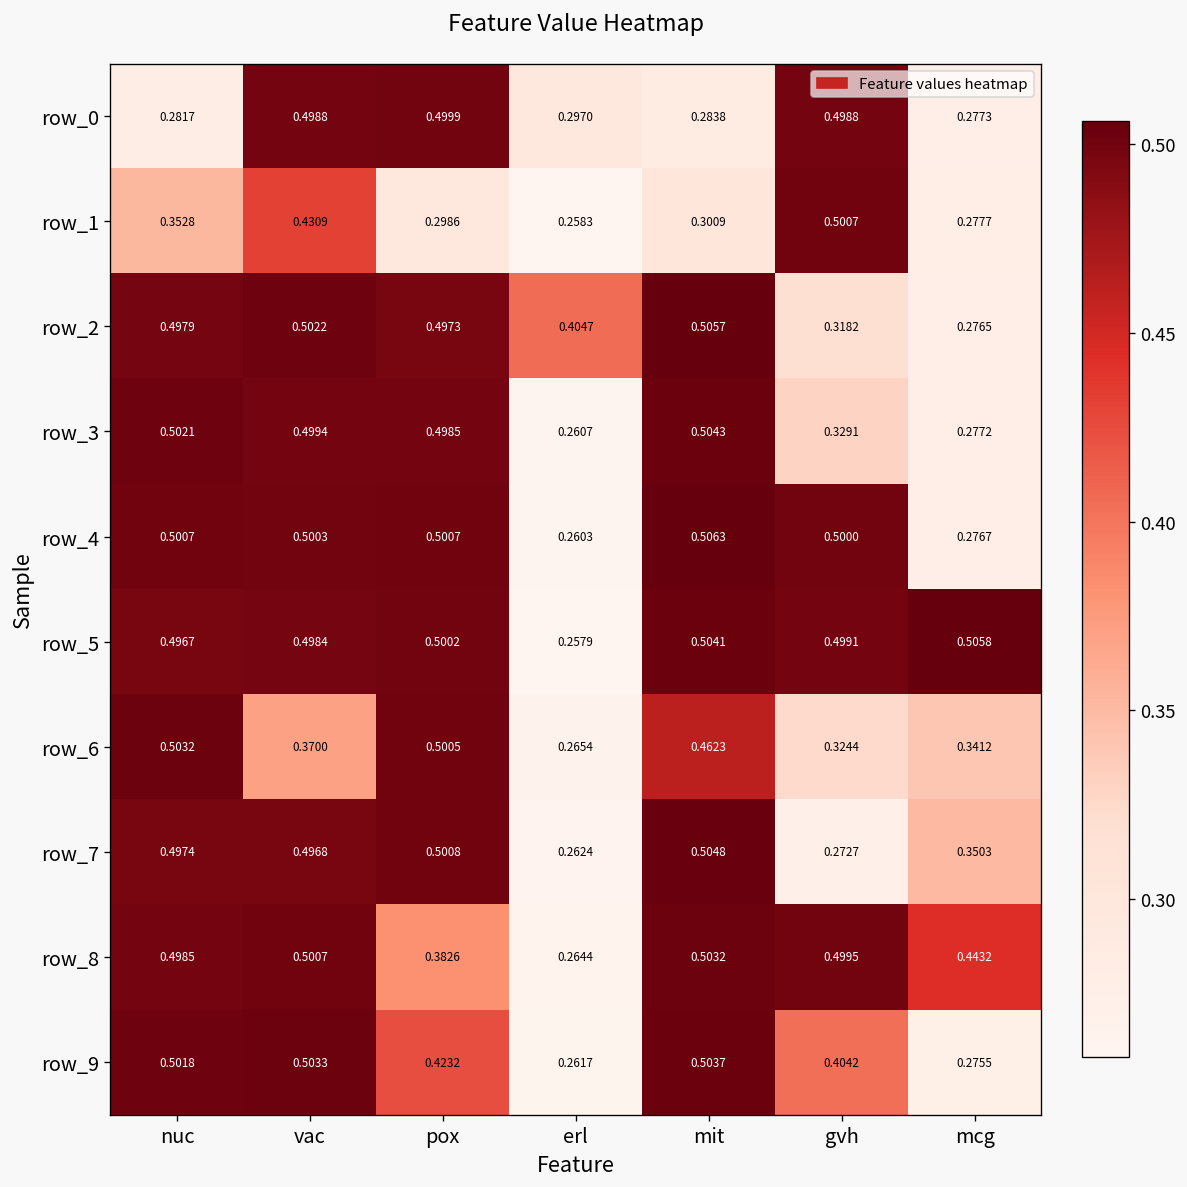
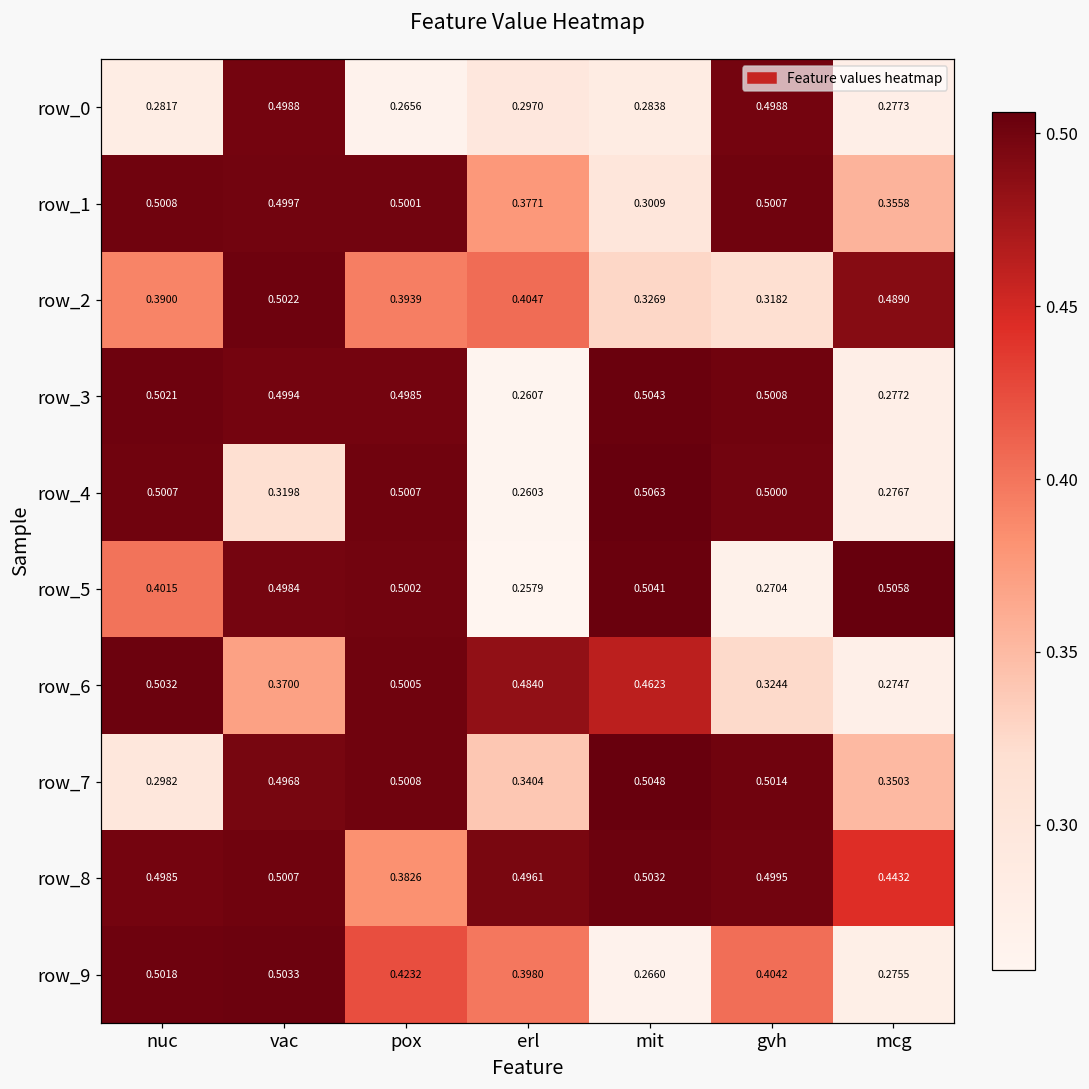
  {
    "row_0": {
      "nuc": 0.2817,
      "vac": 0.4988,
-     "pox": 0.4999,
+     "pox": 0.2656,
      "erl": 0.2970,
      "mit": 0.2838,
      "gvh": 0.4988,
      "mcg": 0.2773
    },
    "row_1": {
-     "nuc": 0.3528,
-     "vac": 0.4309,
-     "pox": 0.2986,
-     "erl": 0.2583,
+     "nuc": 0.5008,
+     "vac": 0.4997,
+     "pox": 0.5001,
+     "erl": 0.3771,
      "mit": 0.3009,
      "gvh": 0.5007,
-     "mcg": 0.2777
+     "mcg": 0.3558
    },
    "row_2": {
-     "nuc": 0.4979,
+     "nuc": 0.3900,
      "vac": 0.5022,
-     "pox": 0.4973,
+     "pox": 0.3939,
      "erl": 0.4047,
-     "mit": 0.5057,
+     "mit": 0.3269,
      "gvh": 0.3182,
-     "mcg": 0.2765
+     "mcg": 0.4890
    },
    "row_3": {
      "nuc": 0.5021,
      "vac": 0.4994,
      "pox": 0.4985,
      "erl": 0.2607,
      "mit": 0.5043,
-     "gvh": 0.3291,
+     "gvh": 0.5008,
      "mcg": 0.2772
    },
    "row_4": {
      "nuc": 0.5007,
-     "vac": 0.5003,
+     "vac": 0.3198,
      "pox": 0.5007,
      "erl": 0.2603,
      "mit": 0.5063,
      "gvh": 0.5000,
      "mcg": 0.2767
    },
    "row_5": {
-     "nuc": 0.4967,
+     "nuc": 0.4015,
      "vac": 0.4984,
      "pox": 0.5002,
      "erl": 0.2579,
      "mit": 0.5041,
-     "gvh": 0.4991,
+     "gvh": 0.2704,
      "mcg": 0.5058
    },
    "row_6": {
      "nuc": 0.5032,
      "vac": 0.3700,
      "pox": 0.5005,
-     "erl": 0.2654,
+     "erl": 0.4840,
      "mit": 0.4623,
      "gvh": 0.3244,
-     "mcg": 0.3412
+     "mcg": 0.2747
    },
    "row_7": {
-     "nuc": 0.4974,
+     "nuc": 0.2982,
      "vac": 0.4968,
      "pox": 0.5008,
-     "erl": 0.2624,
+     "erl": 0.3404,
      "mit": 0.5048,
-     "gvh": 0.2727,
+     "gvh": 0.5014,
      "mcg": 0.3503
    },
    "row_8": {
      "nuc": 0.4985,
      "vac": 0.5007,
      "pox": 0.3826,
-     "erl": 0.2644,
+     "erl": 0.4961,
      "mit": 0.5032,
      "gvh": 0.4995,
      "mcg": 0.4432
    },
    "row_9": {
      "nuc": 0.5018,
      "vac": 0.5033,
      "pox": 0.4232,
-     "erl": 0.2617,
-     "mit": 0.5037,
+     "erl": 0.3980,
+     "mit": 0.2660,
      "gvh": 0.4042,
      "mcg": 0.2755
    }
  }
